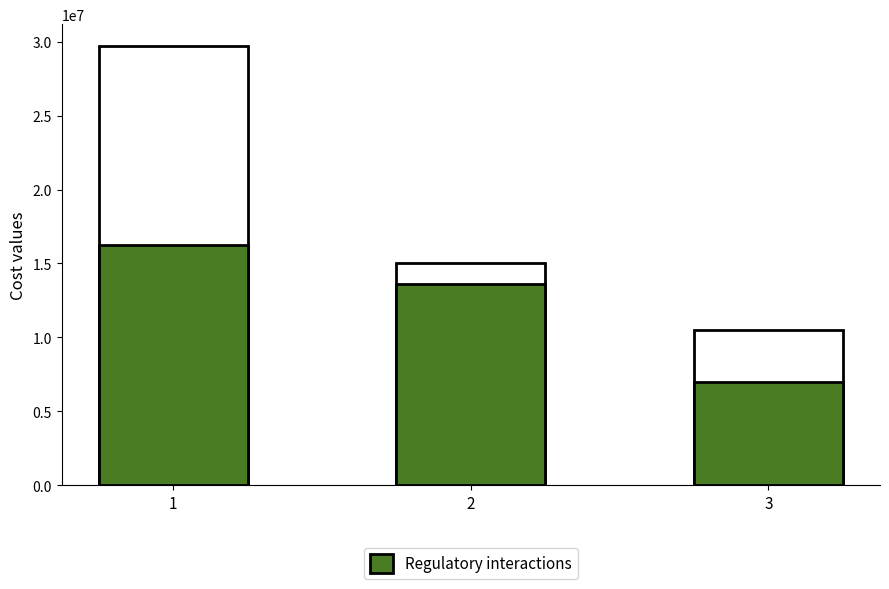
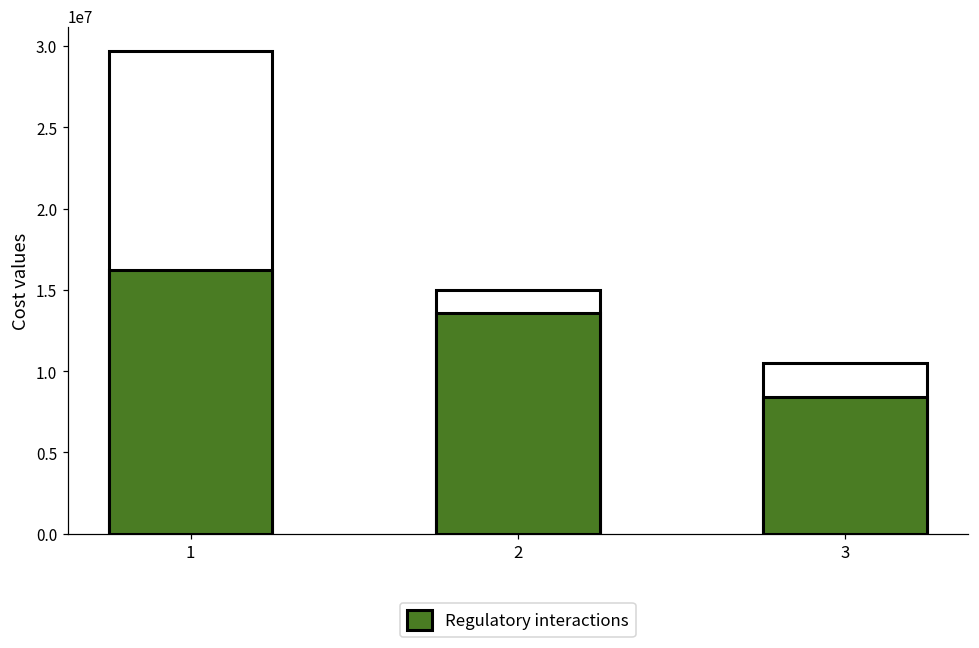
  {
    "Regulatory interactions": {
-     "3": 7000000
+     "3": 8400000
    }
  }
